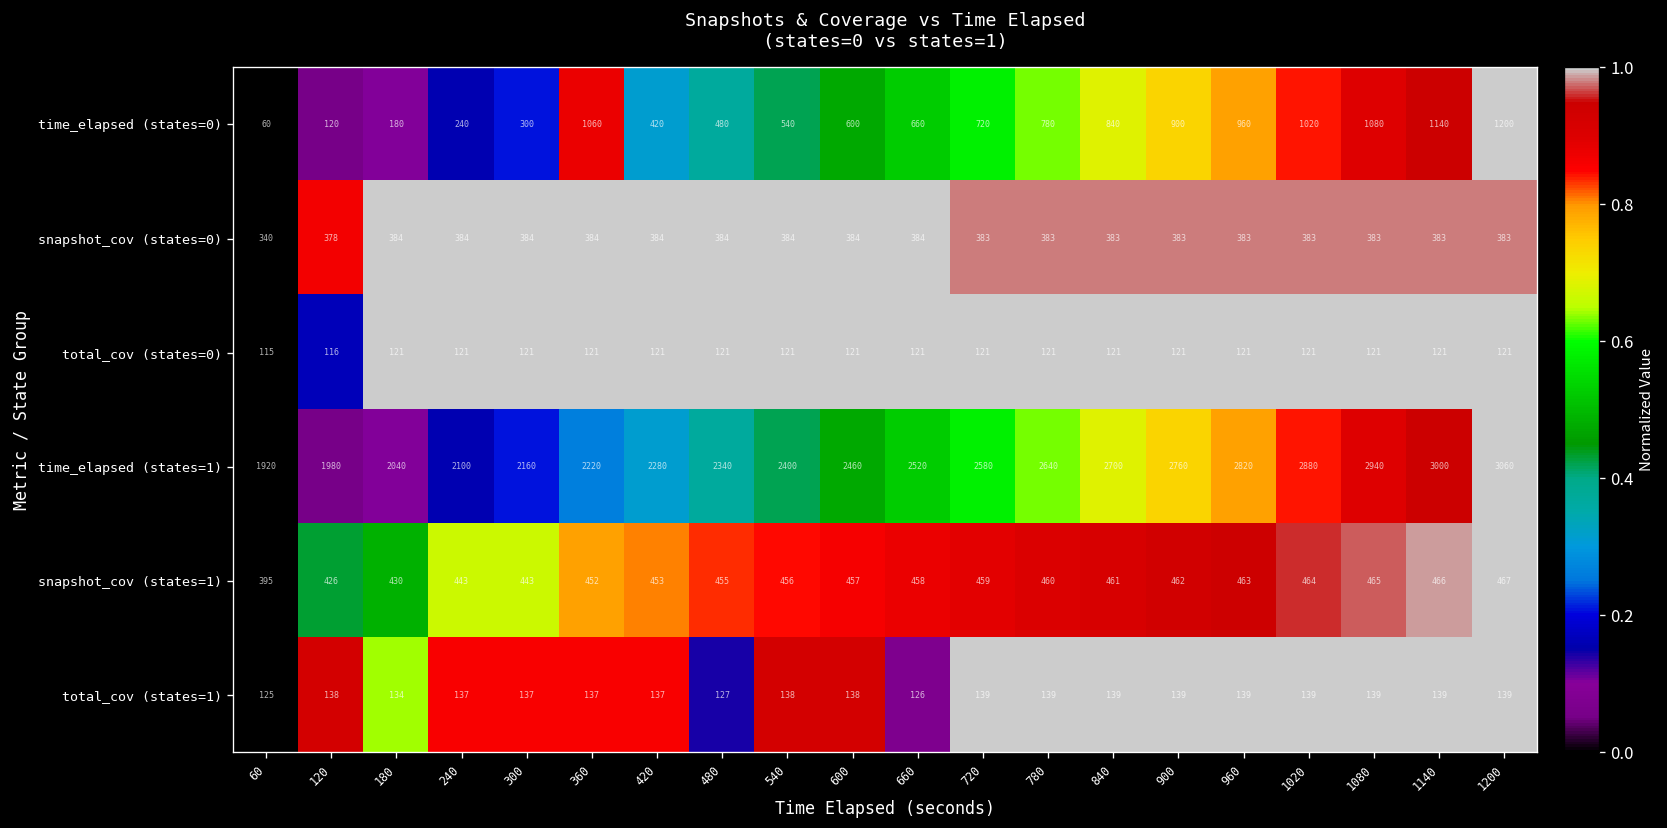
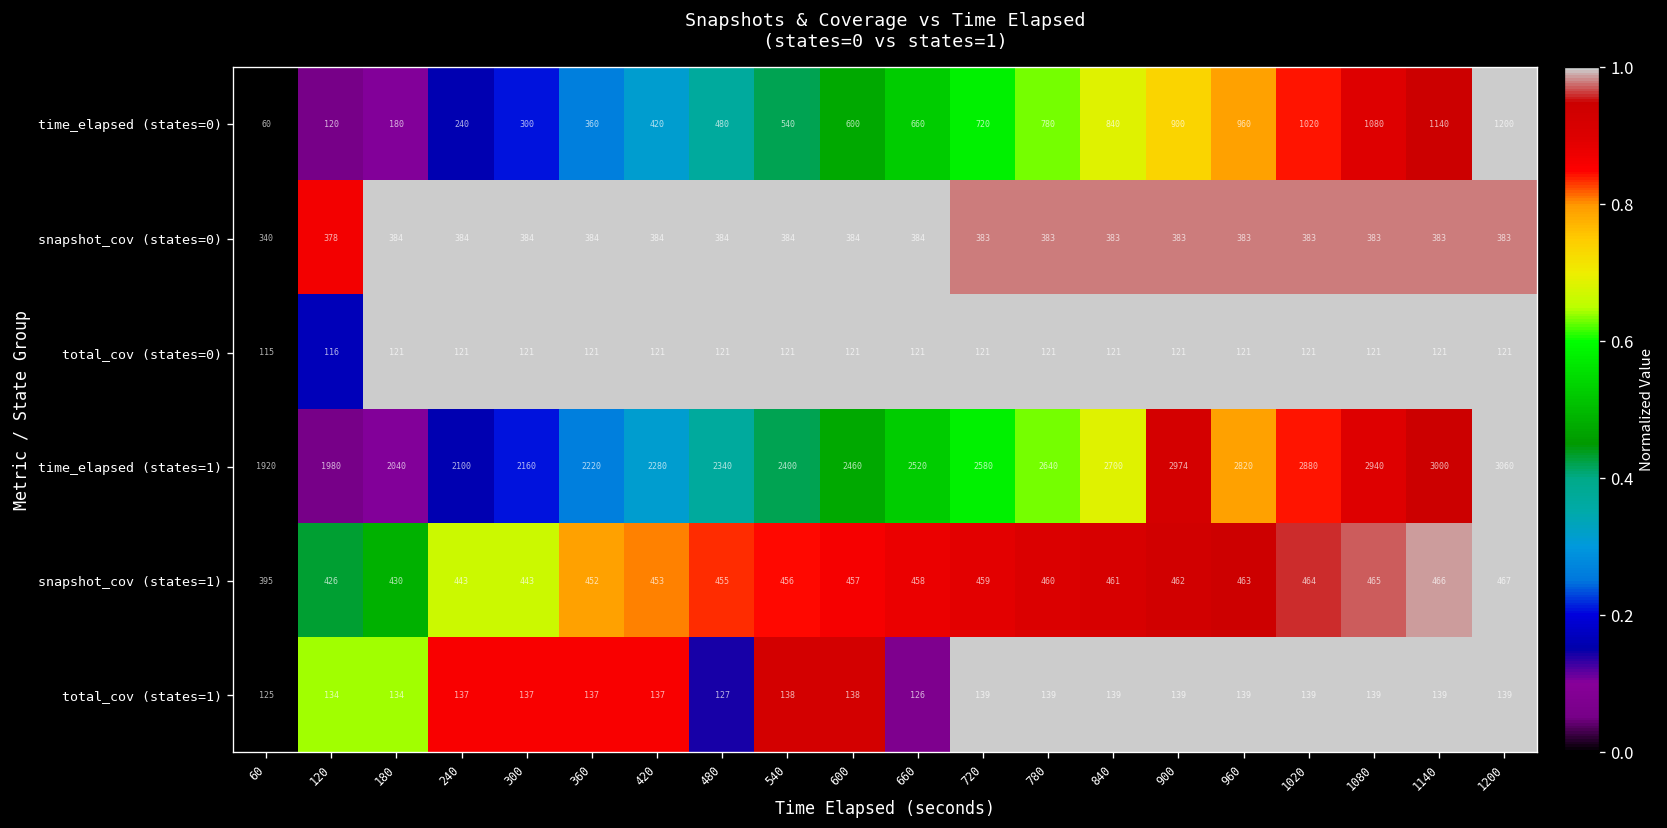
  {
    "time_elapsed (states=0)": {
      "60": 60,
      "120": 120,
      "180": 180,
      "240": 240,
      "300": 300,
-     "360": 1060,
+     "360": 360,
      "420": 420,
      "480": 480,
      "540": 540,
      "600": 600,
      "660": 660,
      "720": 720,
      "780": 780,
      "840": 840,
      "900": 900,
      "960": 960,
      "1020": 1020,
      "1080": 1080,
      "1140": 1140
    },
    "snapshot_cov (states=0)": {
      "60": 340,
      "120": 378,
      "720": 383,
      "780": 383,
      "840": 383,
      "900": 383,
      "960": 383,
      "1020": 383,
      "1080": 383,
      "1140": 383,
      "1200": 383
    },
    "total_cov (states=0)": {
      "60": 115,
      "120": 116
    },
    "time_elapsed (states=1)": {
      "60": 1920,
      "120": 1980,
      "180": 2040,
      "240": 2100,
      "300": 2160,
      "360": 2220,
      "420": 2280,
      "480": 2340,
      "540": 2400,
      "600": 2460,
      "660": 2520,
      "720": 2580,
      "780": 2640,
      "840": 2700,
-     "900": 2760,
+     "900": 2974,
      "960": 2820,
      "1020": 2880,
      "1080": 2940,
      "1140": 3000
    },
    "snapshot_cov (states=1)": {
      "60": 395,
      "120": 426,
      "180": 430,
      "240": 443,
      "300": 443,
      "360": 452,
      "420": 453,
      "480": 455,
      "540": 456,
      "600": 457,
      "660": 458,
      "720": 459,
      "780": 460,
      "840": 461,
      "900": 462,
      "960": 463,
      "1020": 464,
      "1080": 465,
      "1140": 466
    },
    "total_cov (states=1)": {
      "60": 125,
-     "120": 138,
+     "120": 134,
      "180": 134,
      "240": 137,
      "300": 137,
      "360": 137,
      "420": 137,
      "480": 127,
      "540": 138,
      "600": 138,
      "660": 126
    }
  }
